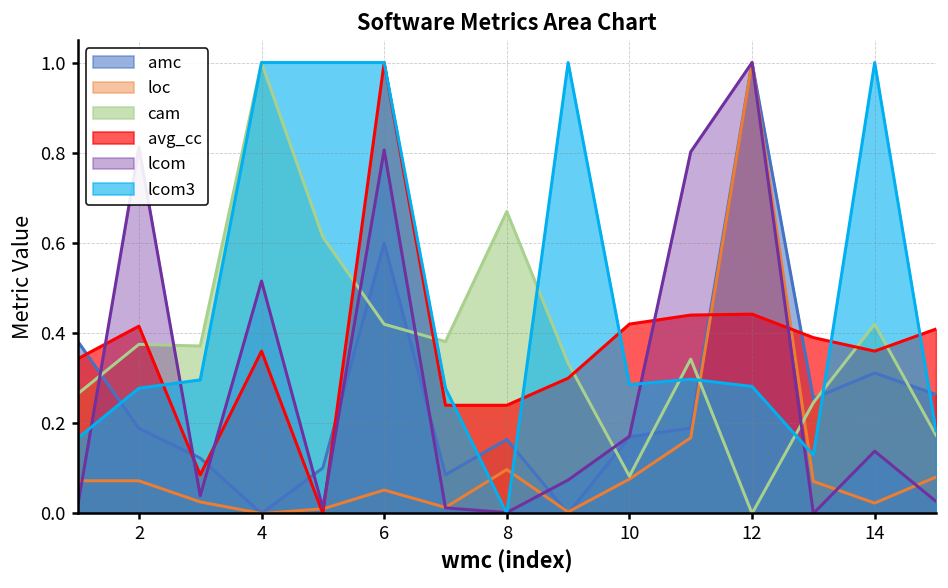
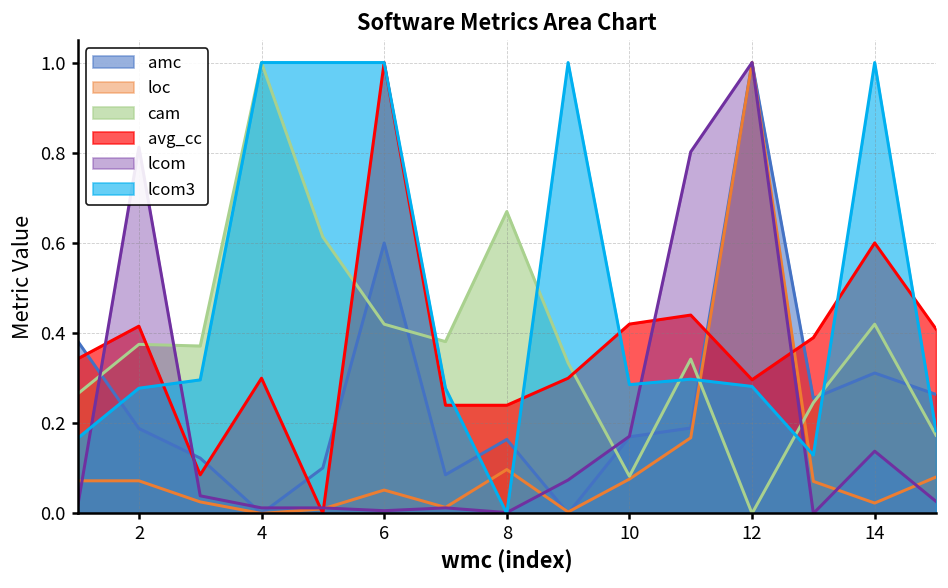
  {
    "amc": {
      "2": 0.19,
      "6": 0.60,
      "8": 0.16,
      "14": 0.31
    },
    "loc": {
      "2": 0.07,
      "6": 0.05,
      "8": 0.10,
      "14": 0.02
    },
    "cam": {
      "2": 0.38,
      "6": 0.42,
      "8": 0.67,
      "12": 0.00,
      "14": 0.42
    },
    "avg_cc": {
      "2": 0.42,
-     "4": 0.36,
+     "4": 0.30,
      "8": 0.24,
      "10": 0.42,
-     "12": 0.44,
-     "14": 0.36
+     "12": 0.30,
+     "14": 0.60
    },
    "lcom": {
-     "4": 0.52,
-     "6": 0.81,
+     "4": 0.01,
+     "6": 0.01,
      "14": 0.14
    },
    "lcom3": {
      "2": 0.28,
      "10": 0.29,
      "12": 0.28,
      "14": 1.00
    }
  }
